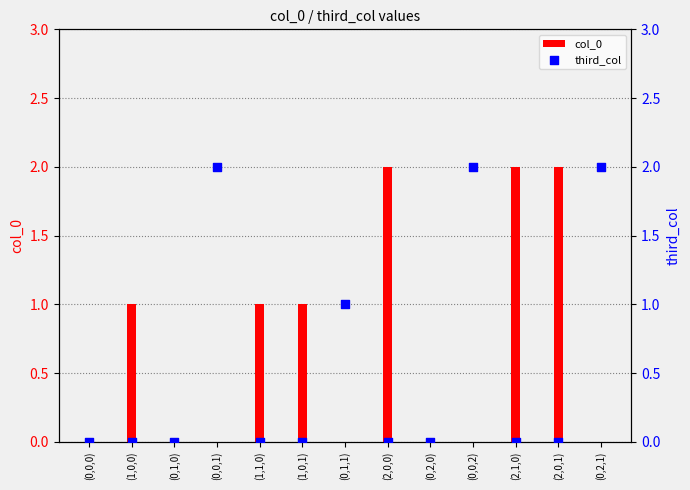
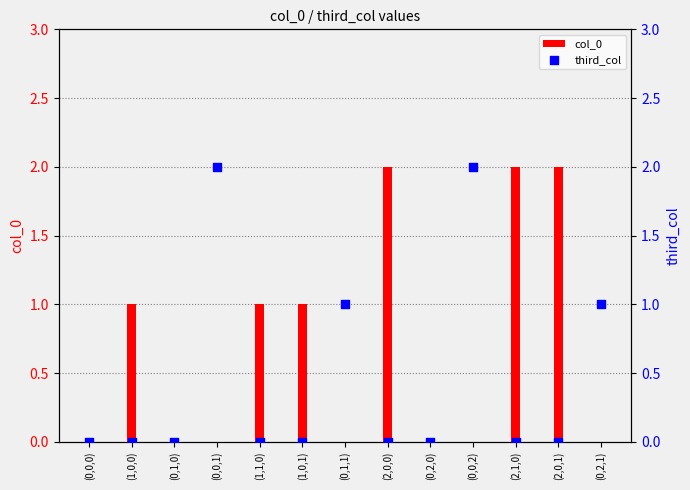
  {
    "third_col": {
-     "(0,2,1)": 2
+     "(0,2,1)": 1
    }
  }
